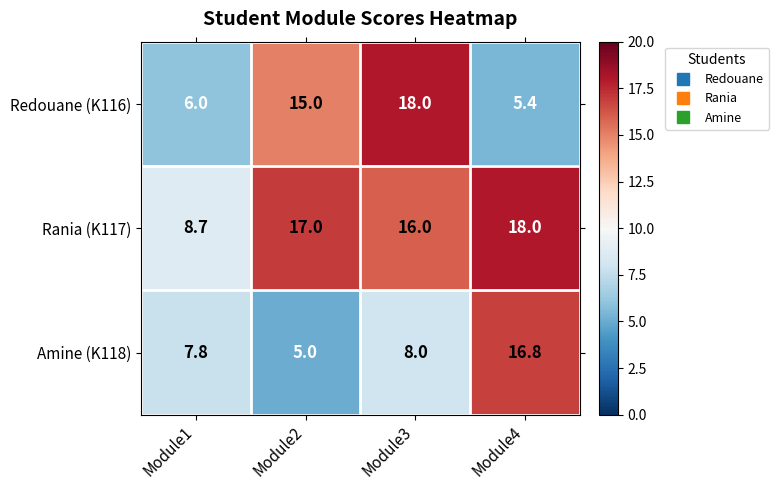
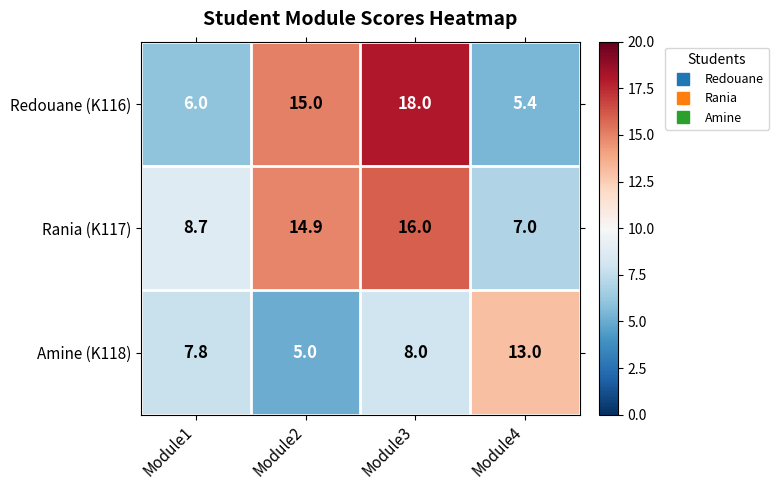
  {
    "Redouane (K116)": {
      "Module1": 6.0,
      "Module2": 15.0,
      "Module3": 18.0,
      "Module4": 5.4
    },
    "Rania (K117)": {
      "Module1": 8.7,
-     "Module2": 17.0,
+     "Module2": 14.9,
      "Module3": 16.0,
-     "Module4": 18.0
+     "Module4": 7.0
    },
    "Amine (K118)": {
      "Module1": 7.8,
      "Module2": 5.0,
      "Module3": 8.0,
-     "Module4": 16.8
+     "Module4": 13.0
    }
  }
